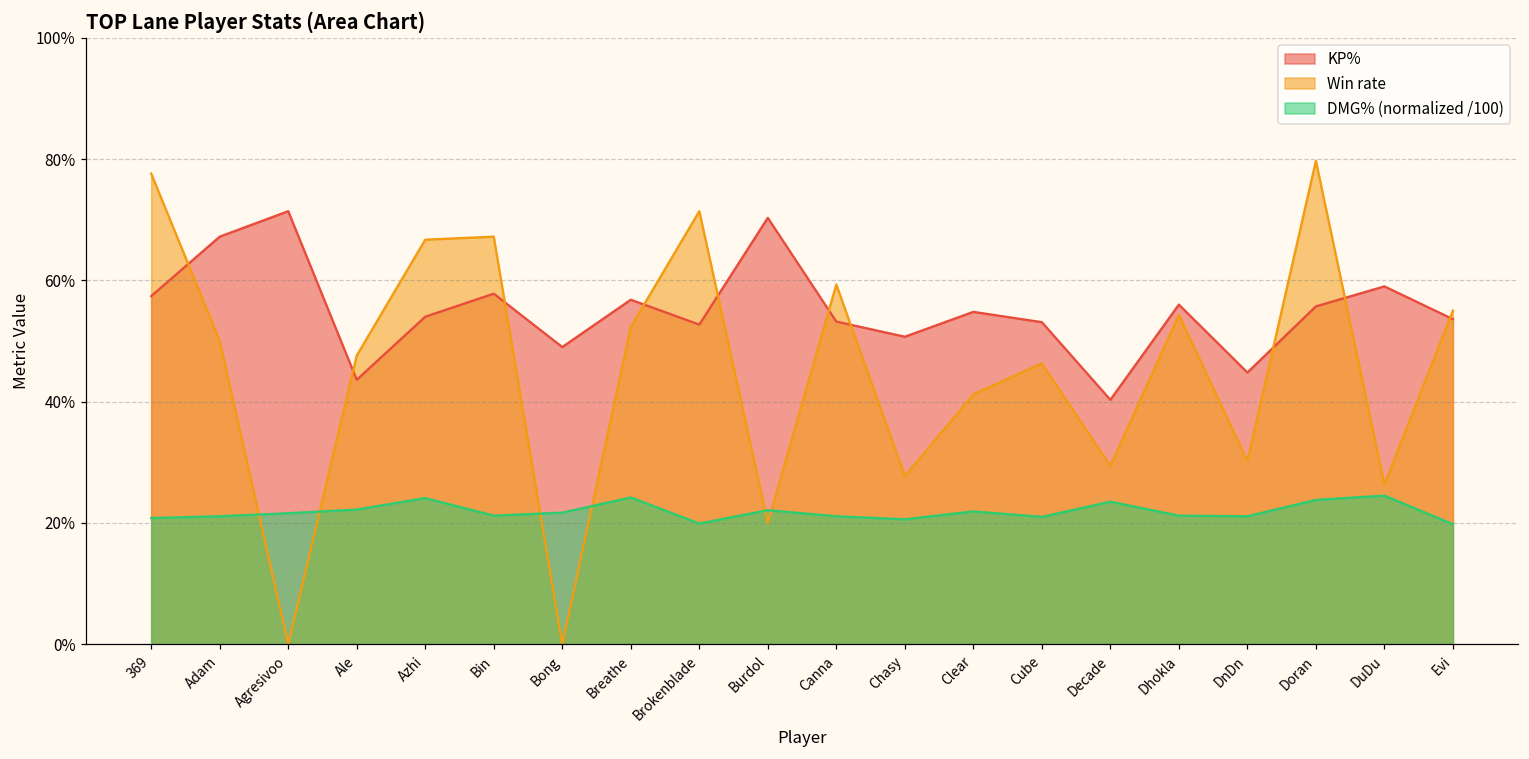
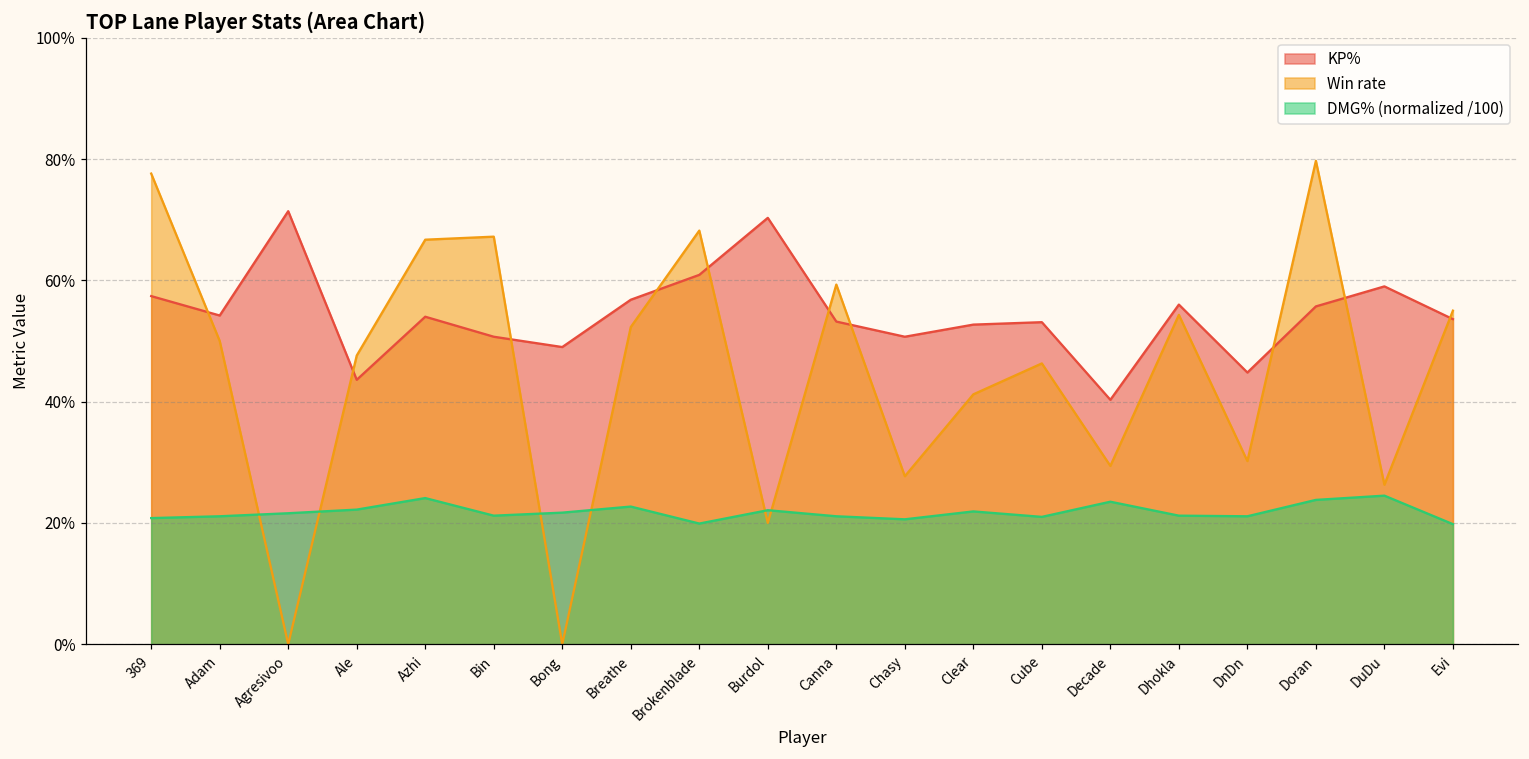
  {
    "KP%": {
      "369": "57%",
-     "Adam": "67%",
+     "Adam": "54%",
      "Agresivoo": "71%",
      "Ale": "44%",
      "Azhi": "54%",
-     "Bin": "58%",
+     "Bin": "51%",
      "Bong": "49%",
      "Breathe": "57%",
-     "Brokenblade": "53%",
+     "Brokenblade": "61%",
      "Burdol": "70%",
      "Canna": "53%",
      "Chasy": "51%",
-     "Clear": "55%",
+     "Clear": "53%",
      "Cube": "53%",
      "Decade": "40%",
      "Dhokla": "56%",
      "DnDn": "45%",
      "Doran": "56%",
      "DuDu": "59%",
      "Evi": "54%"
    },
    "Win rate": {
      "369": "78%",
      "Adam": "50%",
      "Agresivoo": "0%",
      "Ale": "48%",
      "Azhi": "67%",
      "Bin": "67%",
      "Bong": "0%",
      "Breathe": "52%",
-     "Brokenblade": "71%",
+     "Brokenblade": "68%",
      "Burdol": "20%",
      "Canna": "59%",
      "Chasy": "28%",
      "Clear": "41%",
      "Cube": "46%",
      "Decade": "29%",
      "Dhokla": "54%",
      "DnDn": "30%",
      "Doran": "80%",
      "DuDu": "26%",
      "Evi": "55%"
    },
    "DMG% (normalized /100)": {
      "369": "21%",
      "Adam": "21%",
      "Agresivoo": "22%",
      "Ale": "22%",
      "Azhi": "24%",
      "Bin": "21%",
      "Bong": "22%",
-     "Breathe": "24%",
+     "Breathe": "23%",
      "Brokenblade": "20%",
      "Burdol": "22%",
      "Canna": "21%",
      "Chasy": "21%",
      "Clear": "22%",
      "Cube": "21%",
      "Decade": "24%",
      "Dhokla": "21%",
      "DnDn": "21%",
      "Doran": "24%",
      "DuDu": "25%",
      "Evi": "20%"
    }
  }
